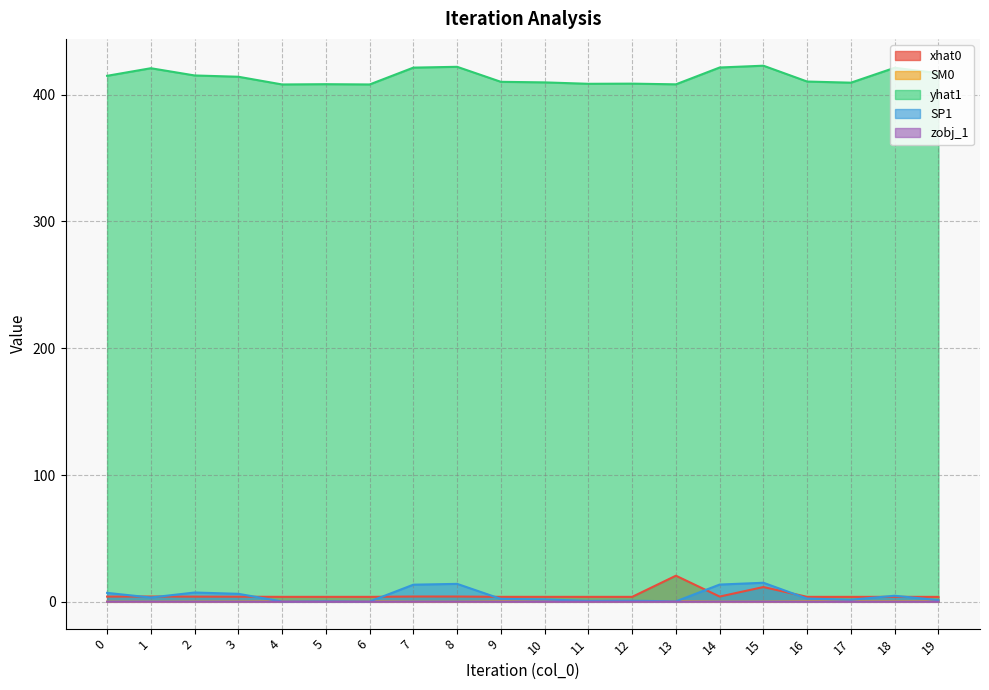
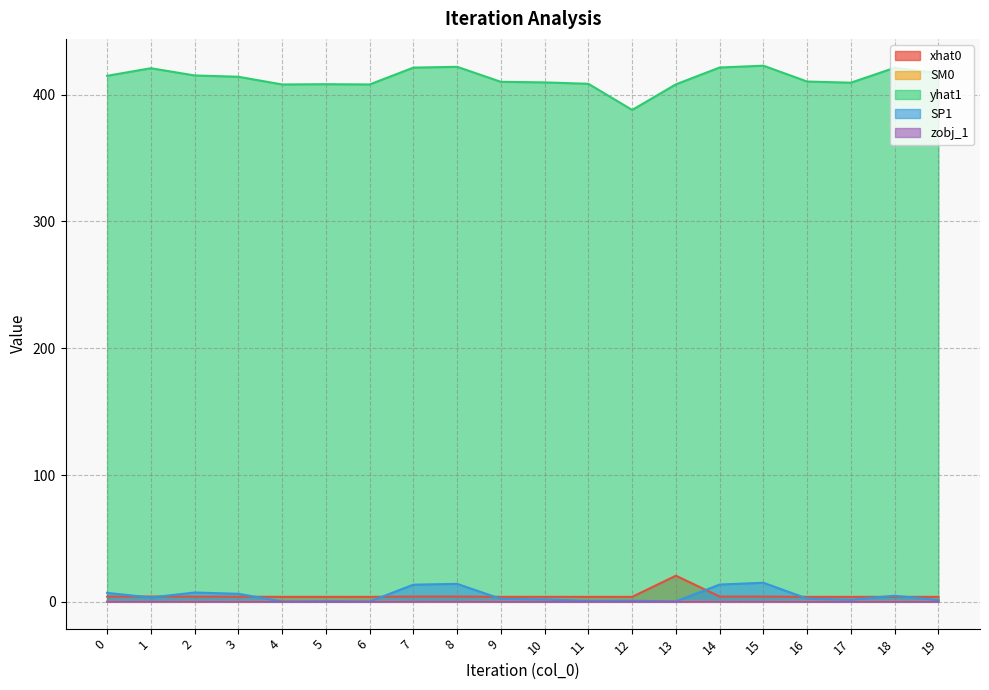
  {
    "xhat0": {
      "0": 4,
      "2": 4,
      "3": 4,
      "4": 4,
      "5": 4,
      "6": 4,
      "7": 4,
      "8": 4,
      "10": 4,
      "11": 4,
      "12": 4,
      "13": 21,
      "14": 4,
-     "15": 12,
+     "15": 4,
      "17": 4,
      "19": 4
    },
    "yhat1": {
      "0": 415,
      "1": 421,
      "2": 415,
      "3": 414,
      "4": 408,
      "5": 408,
      "6": 408,
      "7": 421,
      "8": 422,
      "9": 410,
      "10": 410,
      "11": 408,
-     "12": 409,
+     "12": 388,
      "13": 408,
      "14": 421,
      "15": 423,
      "16": 410,
      "17": 409
    },
    "SP1": {
      "0": 7,
      "2": 7,
      "3": 6,
      "7": 14,
      "8": 14,
      "14": 14,
      "15": 15
    }
  }
